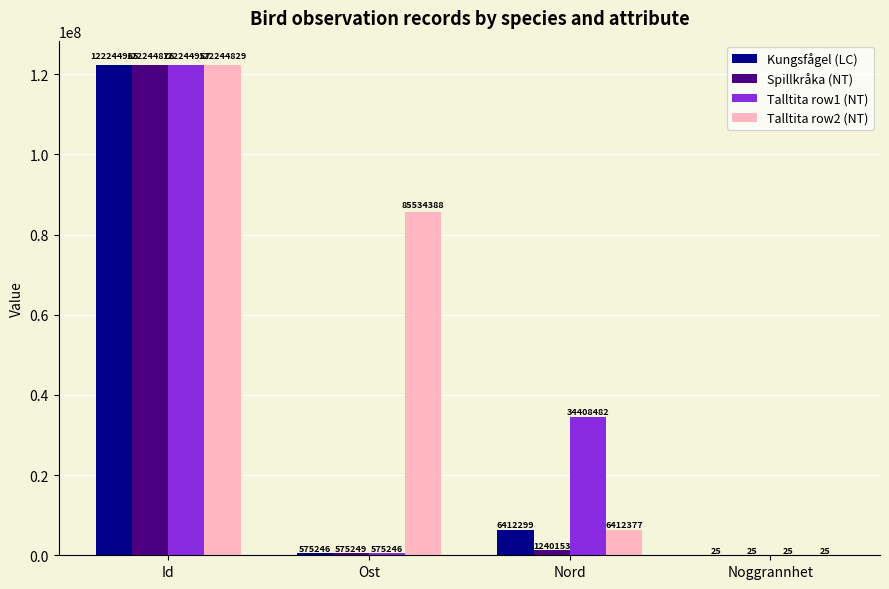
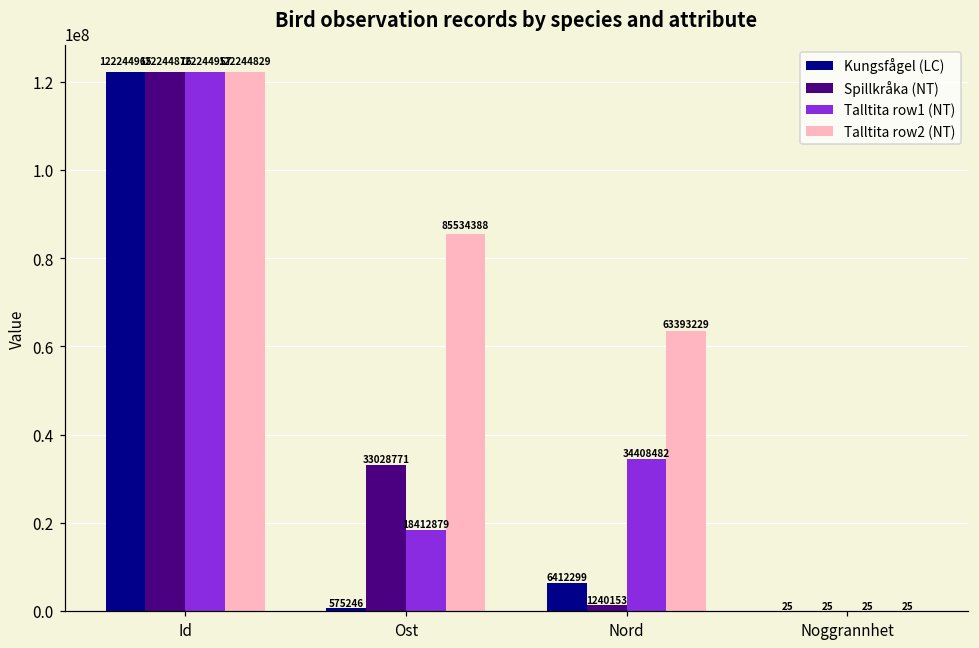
  {
    "Kungsfågel (LC)": {
      "Ost": 575246,
      "Nord": 6412299,
      "Noggrannhet": 25
    },
    "Spillkråka (NT)": {
-     "Ost": 575249,
+     "Ost": 33028771,
      "Nord": 1240153,
      "Noggrannhet": 25
    },
    "Talltita row1 (NT)": {
-     "Ost": 575246,
+     "Ost": 18412879,
      "Nord": 34408482,
      "Noggrannhet": 25
    },
    "Talltita row2 (NT)": {
      "Ost": 85534388,
-     "Nord": 6412377,
+     "Nord": 63393229,
      "Noggrannhet": 25
    }
  }
